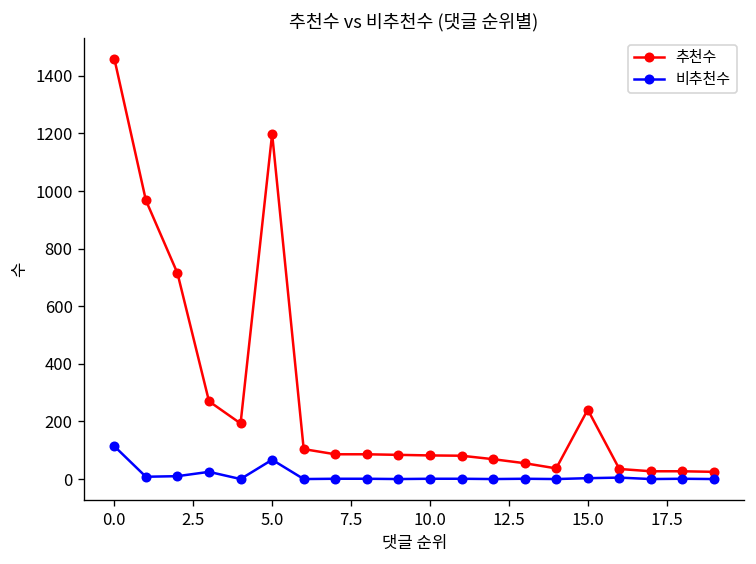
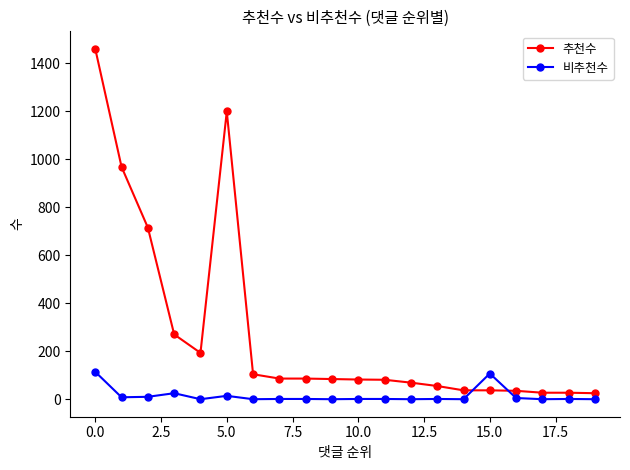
  {
    "추천수": {
      "0.0": 1460,
      "5.0": 1200,
      "10.0": 80,
-     "15.0": 240
+     "15.0": 40
    },
    "비추천수": {
      "0.0": 110,
-     "5.0": 70,
+     "5.0": 10,
      "10.0": 0,
-     "15.0": 0
+     "15.0": 110
    }
  }
